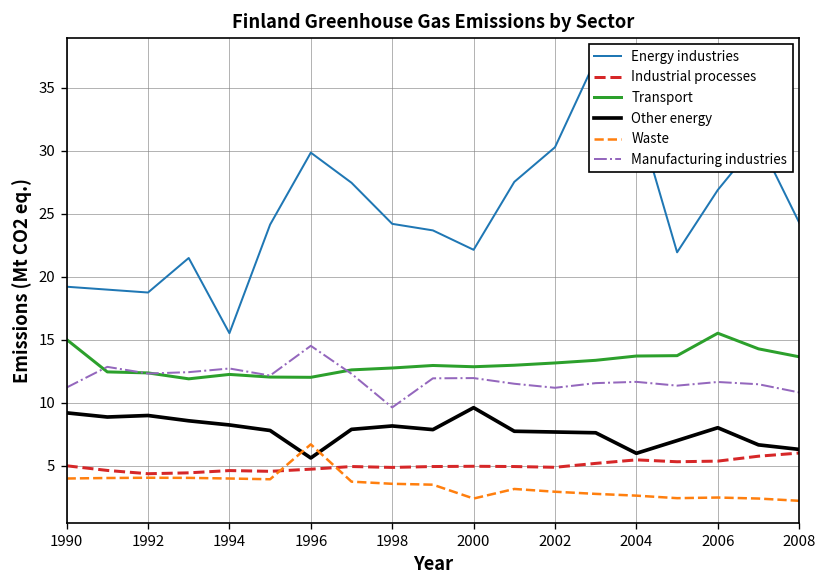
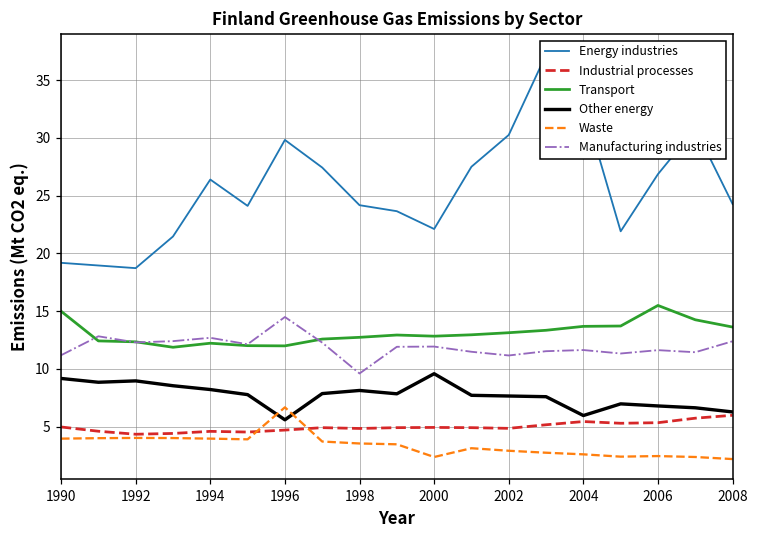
  {
    "Energy industries": {
      "1990": 19.2,
      "1992": 18.7,
-     "1994": 15.5,
+     "1994": 26.4,
      "1996": 29.8,
      "1998": 24.2,
      "2000": 22.1,
      "2002": 30.3,
      "2006": 26.9,
      "2008": 24.3
    },
    "Industrial processes": {
      "1990": 5.0,
      "1992": 4.4,
      "1994": 4.6,
      "1996": 4.7,
      "1998": 4.9,
      "2000": 4.9,
      "2002": 4.9,
      "2004": 5.5,
      "2006": 5.4,
      "2008": 6.0
    },
    "Transport": {
      "1990": 15.0,
      "1994": 12.2,
      "1996": 12.0,
      "1998": 12.7,
      "2000": 12.8,
      "2002": 13.1,
      "2004": 13.7,
      "2006": 15.5,
      "2008": 13.6
    },
    "Other energy": {
      "1990": 9.2,
      "1992": 9.0,
      "1994": 8.2,
      "1996": 5.6,
      "1998": 8.1,
      "2000": 9.6,
      "2002": 7.7,
      "2004": 6.0,
-     "2006": 8.0,
+     "2006": 6.8,
      "2008": 6.3
    },
    "Waste": {
      "1990": 4.0,
      "1992": 4.0,
      "1994": 4.0,
      "1996": 6.7,
      "1998": 3.6,
      "2000": 2.4,
      "2002": 2.9,
      "2004": 2.6,
      "2006": 2.5,
      "2008": 2.2
    },
    "Manufacturing industries": {
      "1990": 11.2,
      "1994": 12.7,
      "1996": 14.5,
      "1998": 9.6,
      "2000": 11.9,
      "2002": 11.2,
      "2004": 11.6,
      "2006": 11.6,
-     "2008": 10.8
+     "2008": 12.4
    }
  }
